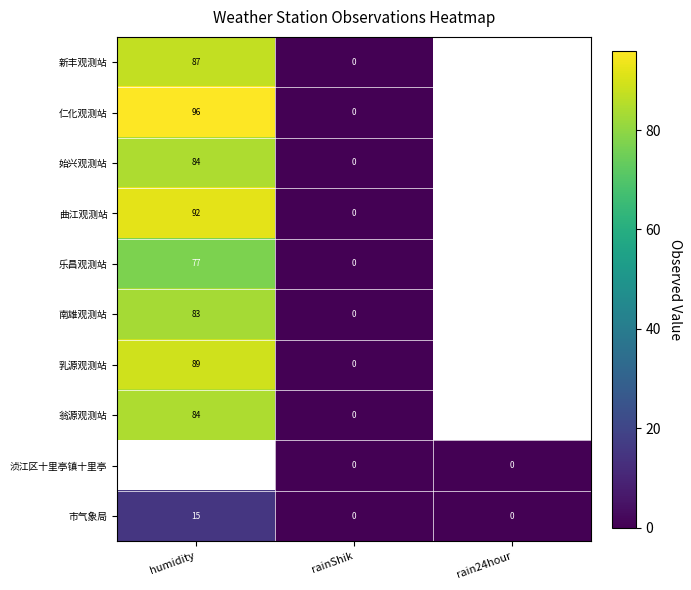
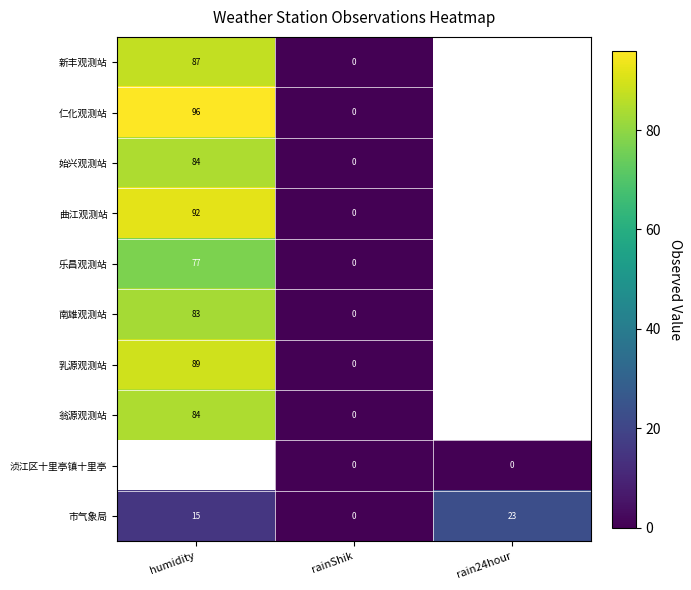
  {
    "新丰观测站": {
      "humidity": 87,
      "rainShik": 0
    },
    "仁化观测站": {
      "humidity": 96,
      "rainShik": 0
    },
    "始兴观测站": {
      "humidity": 84,
      "rainShik": 0
    },
    "曲江观测站": {
      "humidity": 92,
      "rainShik": 0
    },
    "乐昌观测站": {
      "humidity": 77,
      "rainShik": 0
    },
    "南雄观测站": {
      "humidity": 83,
      "rainShik": 0
    },
    "乳源观测站": {
      "humidity": 89,
      "rainShik": 0
    },
    "翁源观测站": {
      "humidity": 84,
      "rainShik": 0
    },
    "浈江区十里亭镇十里亭": {
      "rainShik": 0,
      "rain24hour": 0
    },
    "市气象局": {
      "humidity": 15,
      "rainShik": 0,
-     "rain24hour": 0
+     "rain24hour": 23
    }
  }
